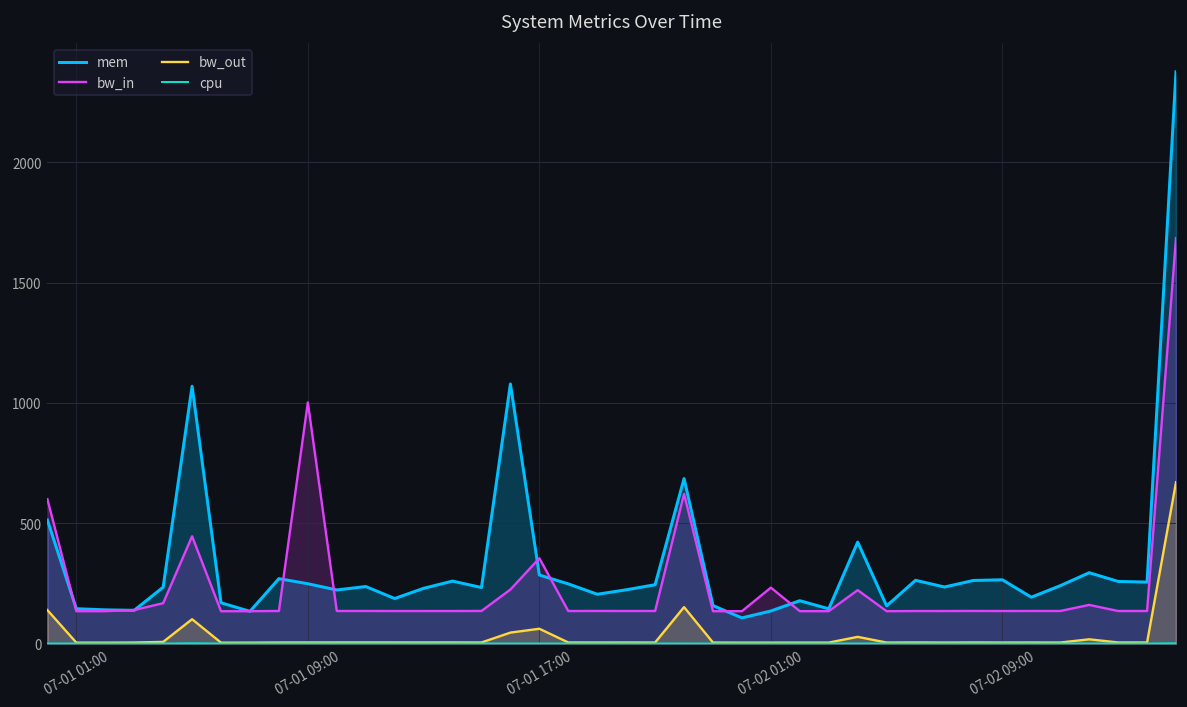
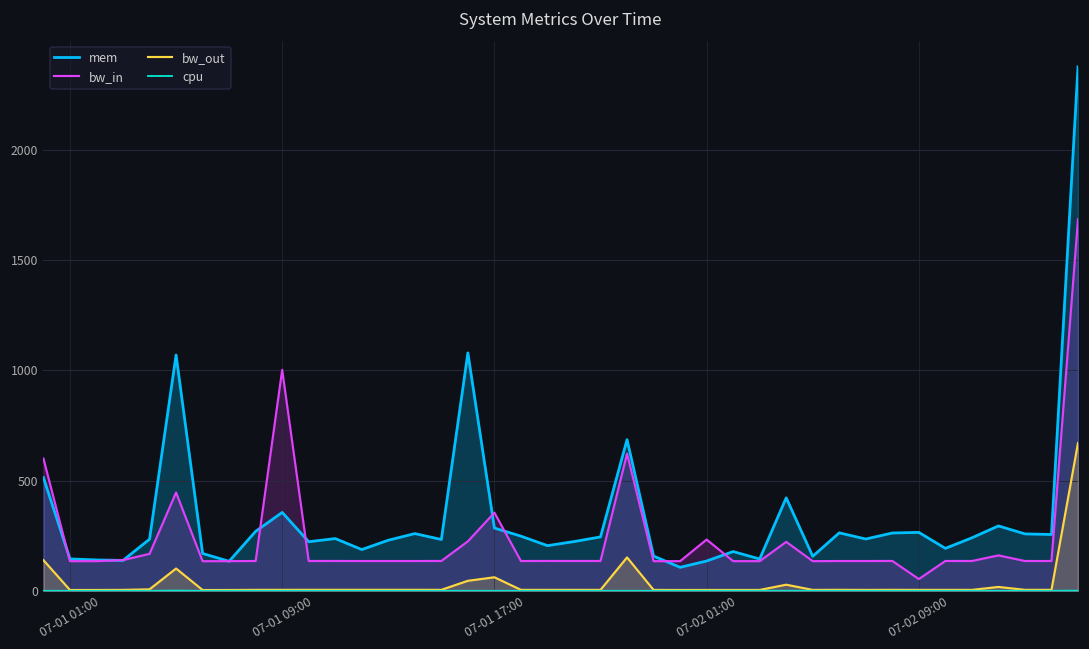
  {
    "mem": {
-     "07-01 09:00": 250,
+     "07-01 09:00": 360,
      "07-01 17:00": 280,
      "07-02 01:00": 140,
      "07-02 09:00": 260
    },
    "bw_in": {
      "07-01 09:00": 1000,
      "07-01 17:00": 350,
      "07-02 01:00": 230,
-     "07-02 09:00": 140
+     "07-02 09:00": 50
    },
    "bw_out": {
      "07-01 17:00": 60
    },
    "cpu": {
      "07-01 17:00": 0
    }
  }
